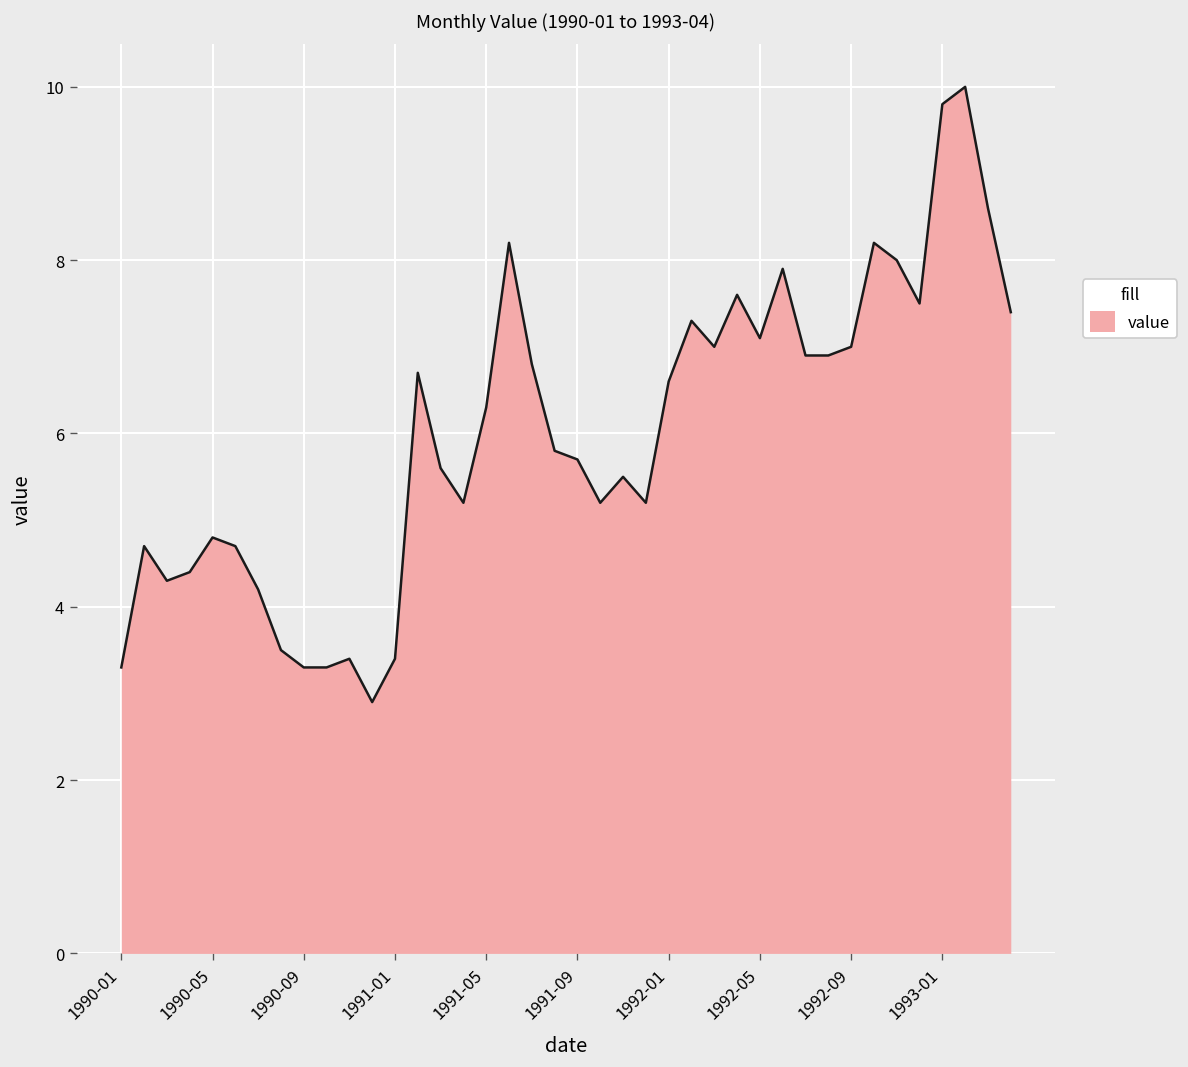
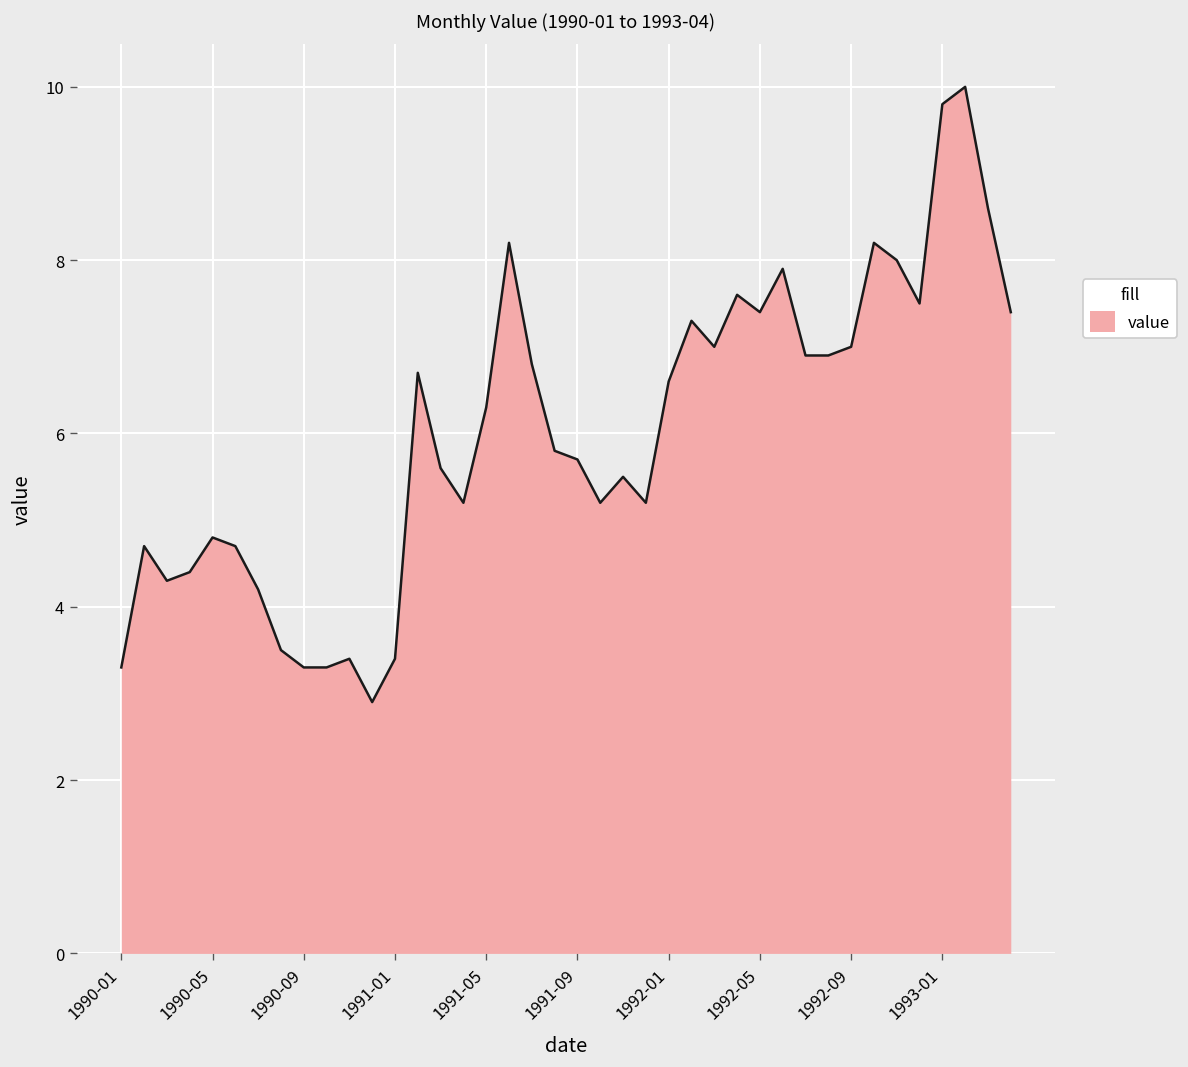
  {
    "1990-01": 3.3,
    "1990-05": 4.8,
    "1990-09": 3.3,
    "1991-01": 3.4,
    "1991-05": 6.3,
    "1991-09": 5.7,
    "1992-01": 6.6,
-   "1992-05": 7.1,
+   "1992-05": 7.4,
    "1992-09": 7.0,
    "1993-01": 9.8
  }
